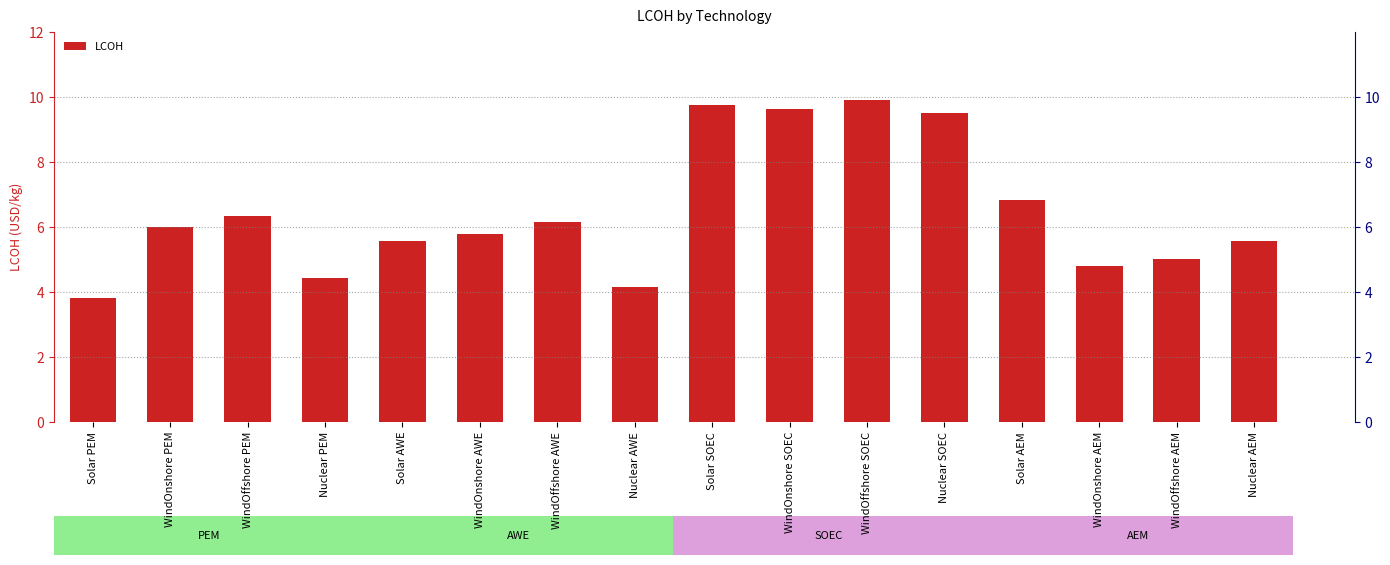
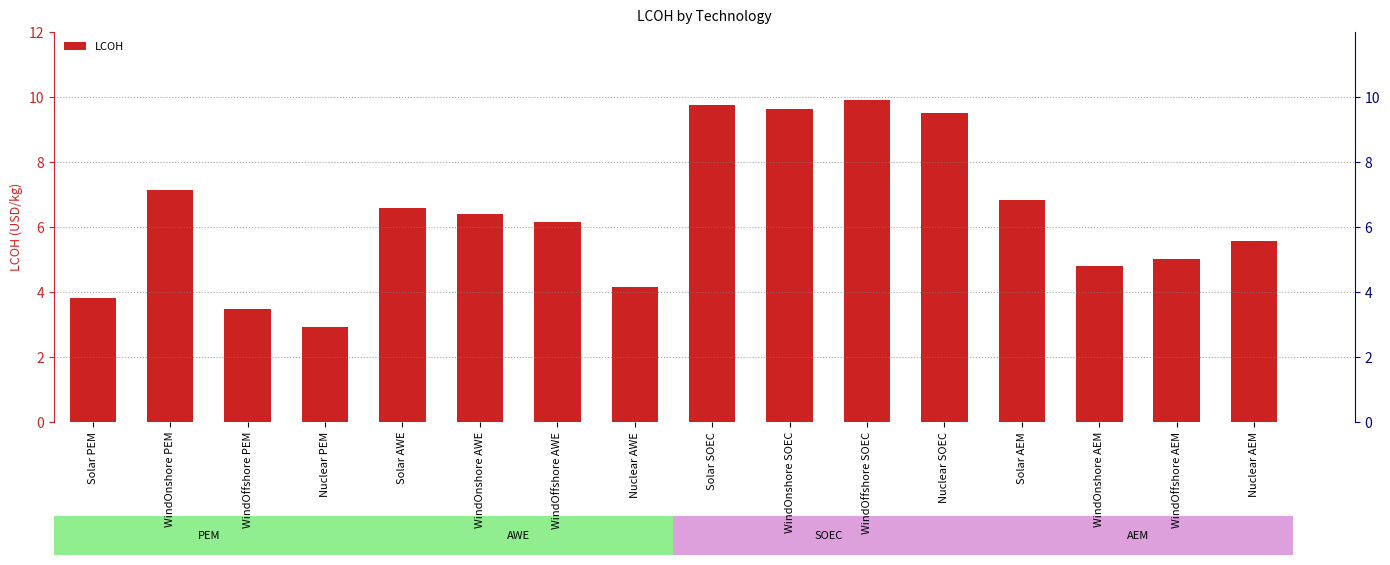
  {
    "LCOH": {
      "Solar PEM": 3.8,
-     "WindOnshore PEM": 6.0,
-     "WindOffshore PEM": 6.3,
-     "Nuclear PEM": 4.4,
-     "Solar AWE": 5.6,
-     "WindOnshore AWE": 5.8,
+     "WindOnshore PEM": 7.1,
+     "WindOffshore PEM": 3.5,
+     "Nuclear PEM": 2.9,
+     "Solar AWE": 6.6,
+     "WindOnshore AWE": 6.4,
      "WindOffshore AWE": 6.2,
      "Nuclear AWE": 4.2,
      "Solar SOEC": 9.8,
      "WindOnshore SOEC": 9.6,
      "WindOffshore SOEC": 9.9,
      "Nuclear SOEC": 9.5,
      "Solar AEM": 6.8,
      "WindOnshore AEM": 4.8,
      "WindOffshore AEM": 5.0,
      "Nuclear AEM": 5.6
    }
  }
